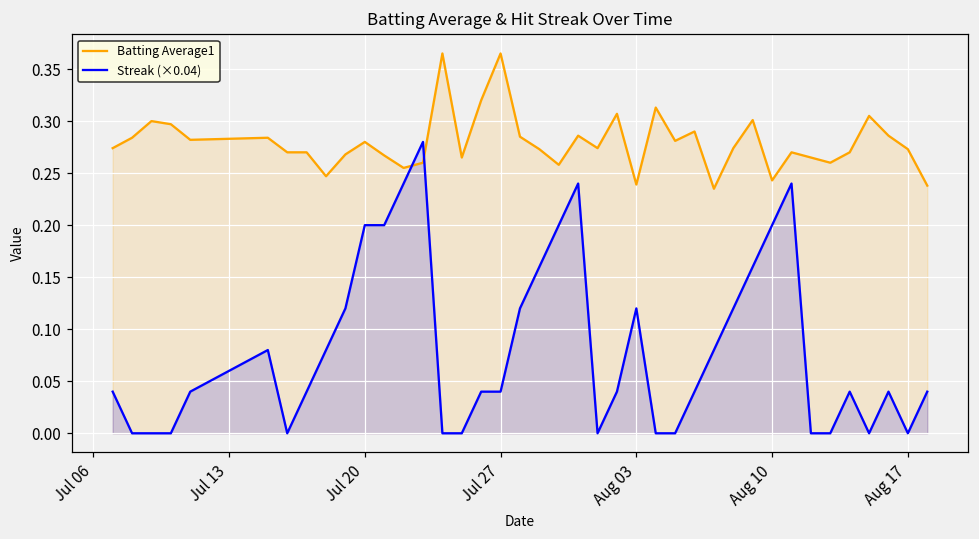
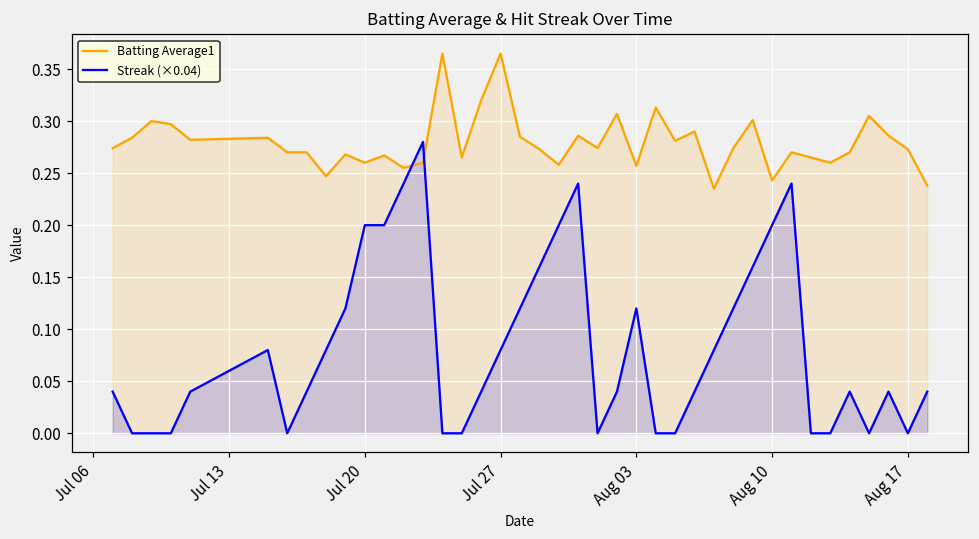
  {
    "Batting Average1": {
-     "Jul 20": 0.28,
+     "Jul 20": 0.26,
      "Jul 27": 0.37,
-     "Aug 03": 0.24,
+     "Aug 03": 0.26,
      "Aug 10": 0.24,
      "Aug 17": 0.27
    },
    "Streak (×0.04)": {
      "Jul 20": 0.20,
-     "Jul 27": 0.04,
+     "Jul 27": 0.08,
      "Aug 03": 0.12,
      "Aug 10": 0.20,
      "Aug 17": 0.00
    }
  }
